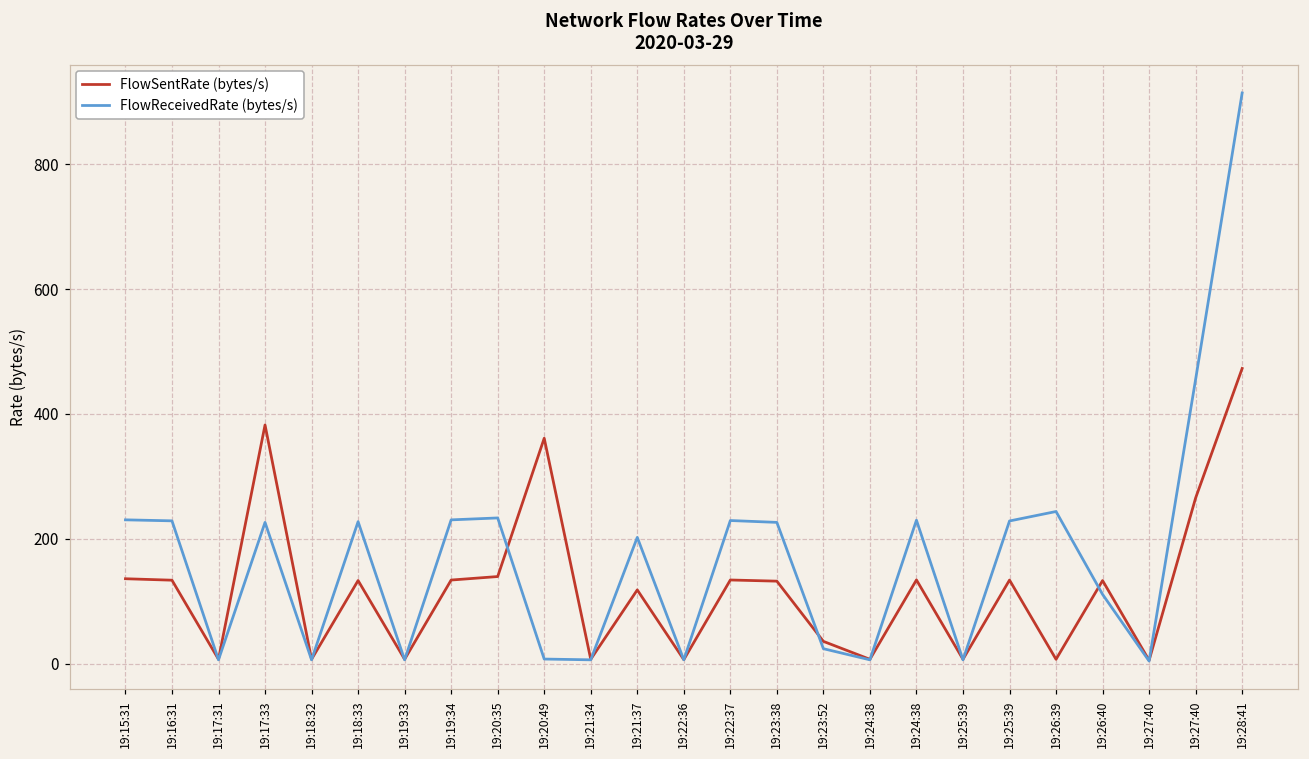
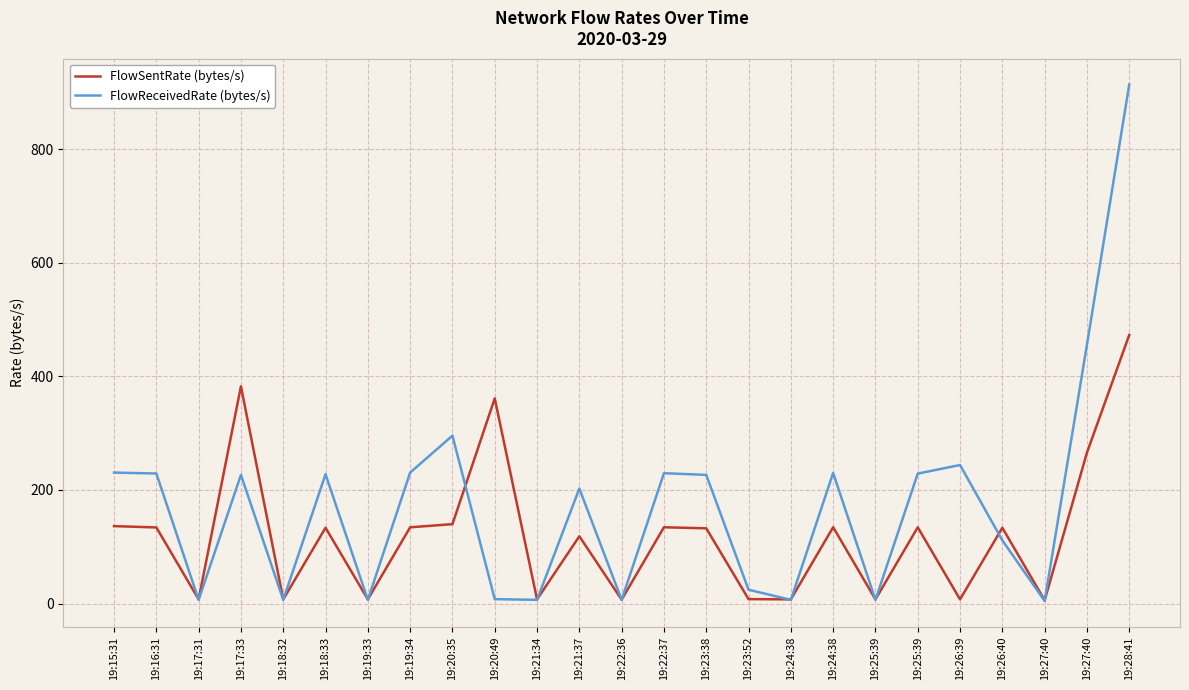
  {
    "FlowSentRate (bytes/s)": {
      "19:15:31": 140,
      "19:16:31": 130,
      "19:17:33": 380,
      "19:18:33": 130,
      "19:19:34": 130,
      "19:20:35": 140,
      "19:20:49": 360,
      "19:21:37": 120,
      "19:22:37": 130,
      "19:23:38": 130,
-     "19:23:52": 40,
+     "19:23:52": 10,
      "19:26:39": 10,
      "19:26:40": 130,
      "19:28:41": 470
    },
    "FlowReceivedRate (bytes/s)": {
      "19:15:31": 230,
      "19:16:31": 230,
      "19:17:33": 230,
      "19:18:33": 230,
      "19:19:34": 230,
-     "19:20:35": 230,
+     "19:20:35": 300,
      "19:20:49": 10,
      "19:21:37": 200,
      "19:22:37": 230,
      "19:23:38": 230,
      "19:23:52": 20,
      "19:26:39": 240,
      "19:26:40": 110,
      "19:28:41": 910
    }
  }
